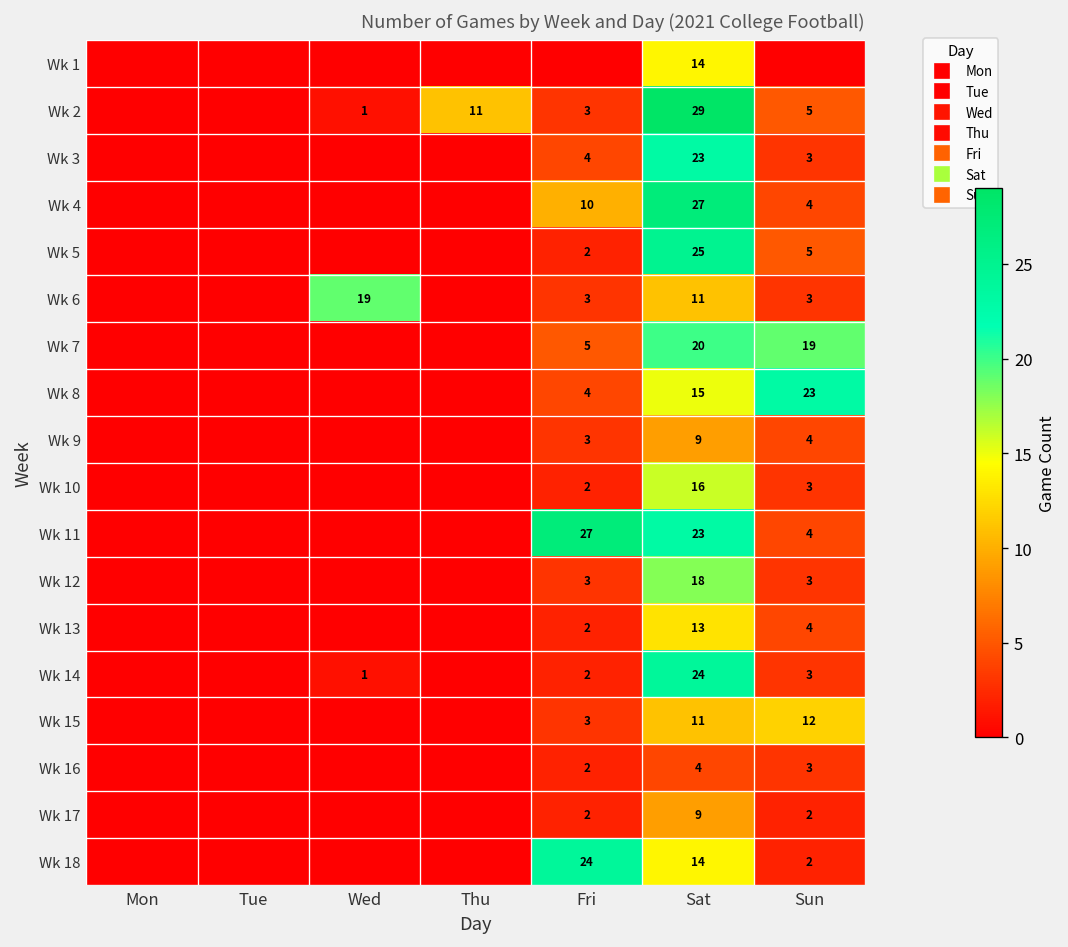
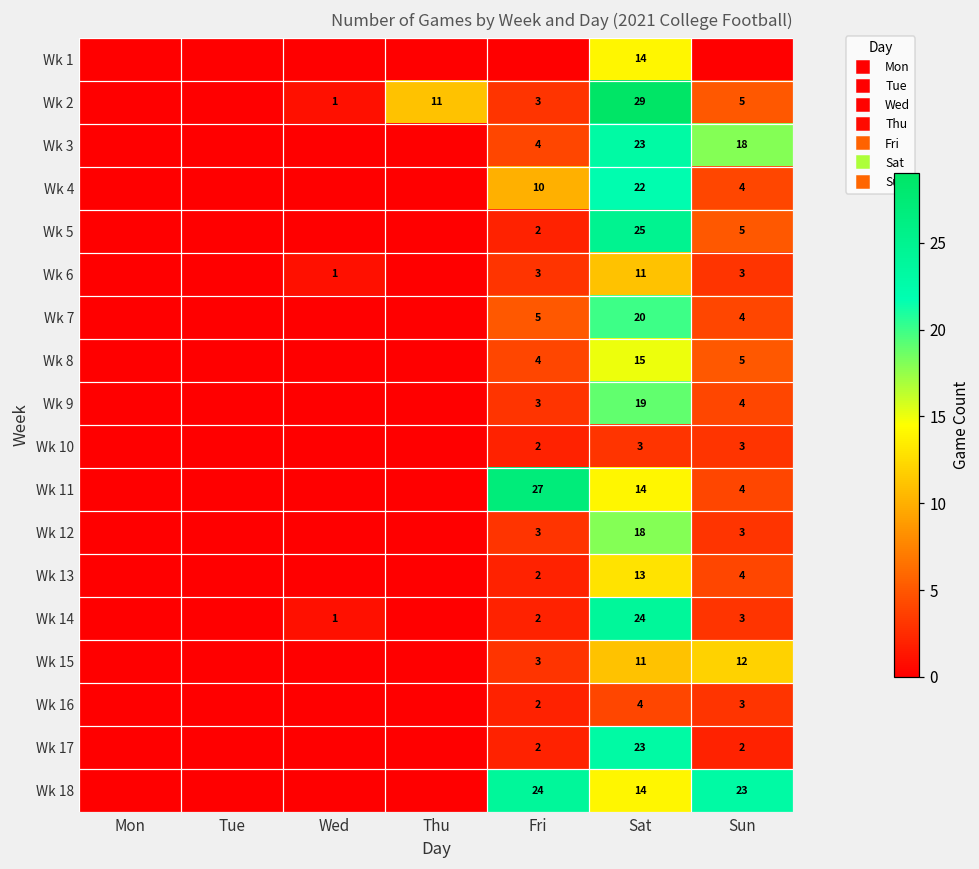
  {
    "Wk 1": {
      "Sat": 14
    },
    "Wk 2": {
      "Wed": 1,
      "Thu": 11,
      "Fri": 3,
      "Sat": 29,
      "Sun": 5
    },
    "Wk 3": {
      "Fri": 4,
      "Sat": 23,
-     "Sun": 3
+     "Sun": 18
    },
    "Wk 4": {
      "Fri": 10,
-     "Sat": 27,
+     "Sat": 22,
      "Sun": 4
    },
    "Wk 5": {
      "Fri": 2,
      "Sat": 25,
      "Sun": 5
    },
    "Wk 6": {
-     "Wed": 19,
+     "Wed": 1,
      "Fri": 3,
      "Sat": 11,
      "Sun": 3
    },
    "Wk 7": {
      "Fri": 5,
      "Sat": 20,
-     "Sun": 19
+     "Sun": 4
    },
    "Wk 8": {
      "Fri": 4,
      "Sat": 15,
-     "Sun": 23
+     "Sun": 5
    },
    "Wk 9": {
      "Fri": 3,
-     "Sat": 9,
+     "Sat": 19,
      "Sun": 4
    },
    "Wk 10": {
      "Fri": 2,
-     "Sat": 16,
+     "Sat": 3,
      "Sun": 3
    },
    "Wk 11": {
      "Fri": 27,
-     "Sat": 23,
+     "Sat": 14,
      "Sun": 4
    },
    "Wk 12": {
      "Fri": 3,
      "Sat": 18,
      "Sun": 3
    },
    "Wk 13": {
      "Fri": 2,
      "Sat": 13,
      "Sun": 4
    },
    "Wk 14": {
      "Wed": 1,
      "Fri": 2,
      "Sat": 24,
      "Sun": 3
    },
    "Wk 15": {
      "Fri": 3,
      "Sat": 11,
      "Sun": 12
    },
    "Wk 16": {
      "Fri": 2,
      "Sat": 4,
      "Sun": 3
    },
    "Wk 17": {
      "Fri": 2,
-     "Sat": 9,
+     "Sat": 23,
      "Sun": 2
    },
    "Wk 18": {
      "Fri": 24,
      "Sat": 14,
-     "Sun": 2
+     "Sun": 23
    }
  }
